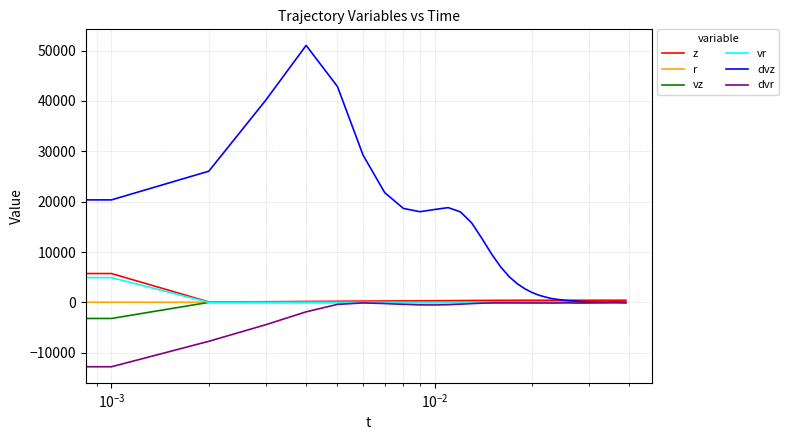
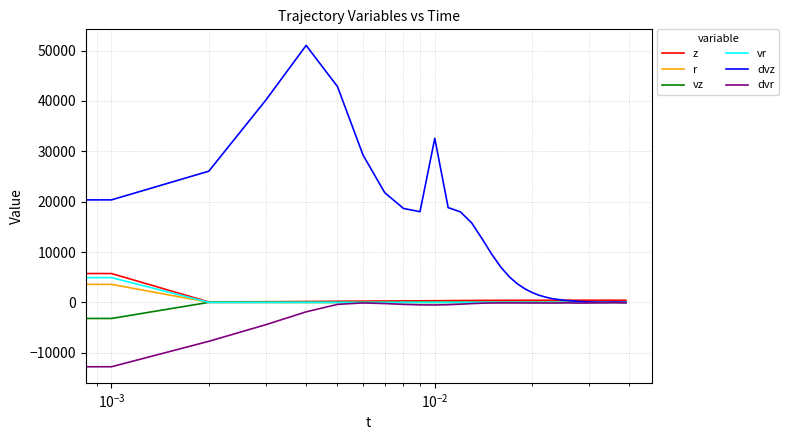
  {
    "z": {
      "10^-3": 6000
    },
    "r": {
-     "10^-3": 0
+     "10^-3": 4000
    },
    "vz": {
      "10^-3": -3000
    },
    "vr": {
      "10^-3": 5000
    },
    "dvz": {
      "10^-3": 20000,
-     "10^-2": 18000
+     "10^-2": 33000
    },
    "dvr": {
      "10^-3": -13000,
      "10^-2": -1000
    }
  }
